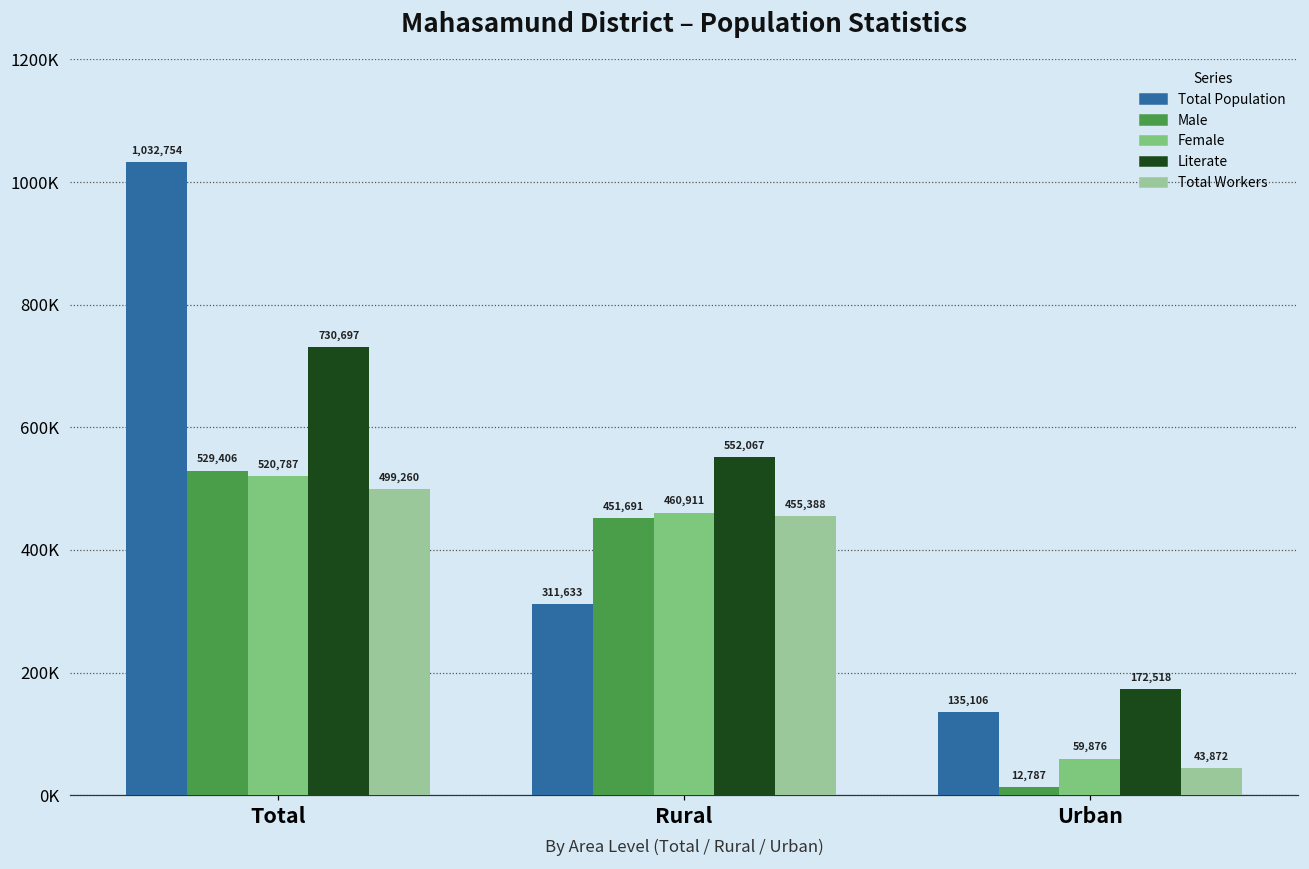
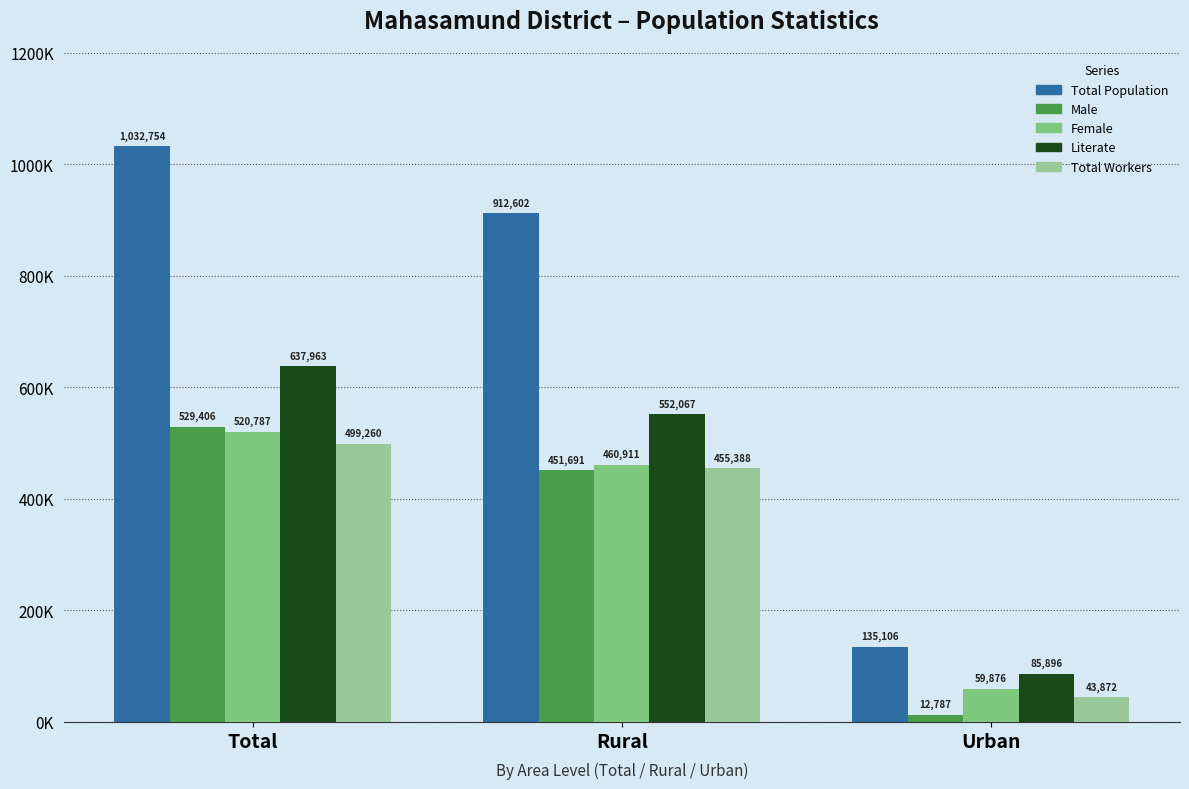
  {
    "Total Population": {
      "Total": "1,032,754",
-     "Rural": "311,633",
+     "Rural": "912,602",
      "Urban": "135,106"
    },
    "Male": {
      "Total": "529,406",
      "Rural": "451,691",
      "Urban": "12,787"
    },
    "Literate": {
-     "Total": "730,697",
+     "Total": "637,963",
      "Rural": "552,067",
-     "Urban": "172,518"
+     "Urban": "85,896"
    }
  }
